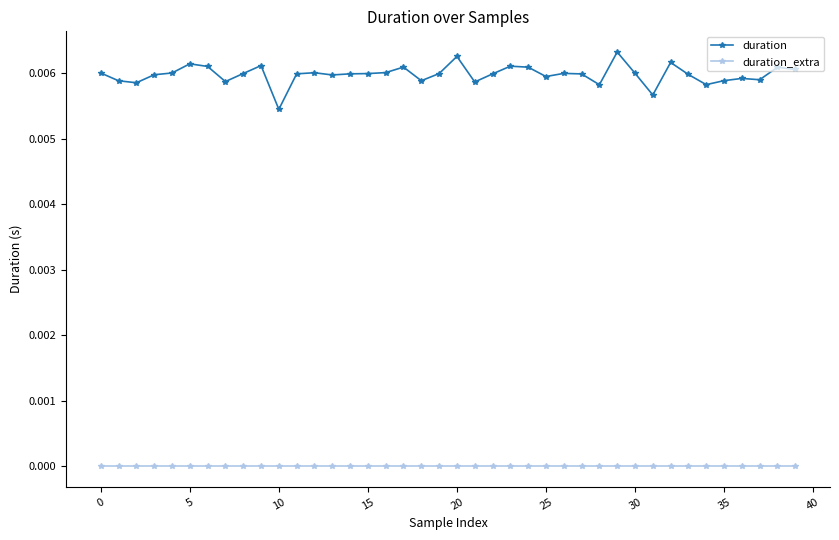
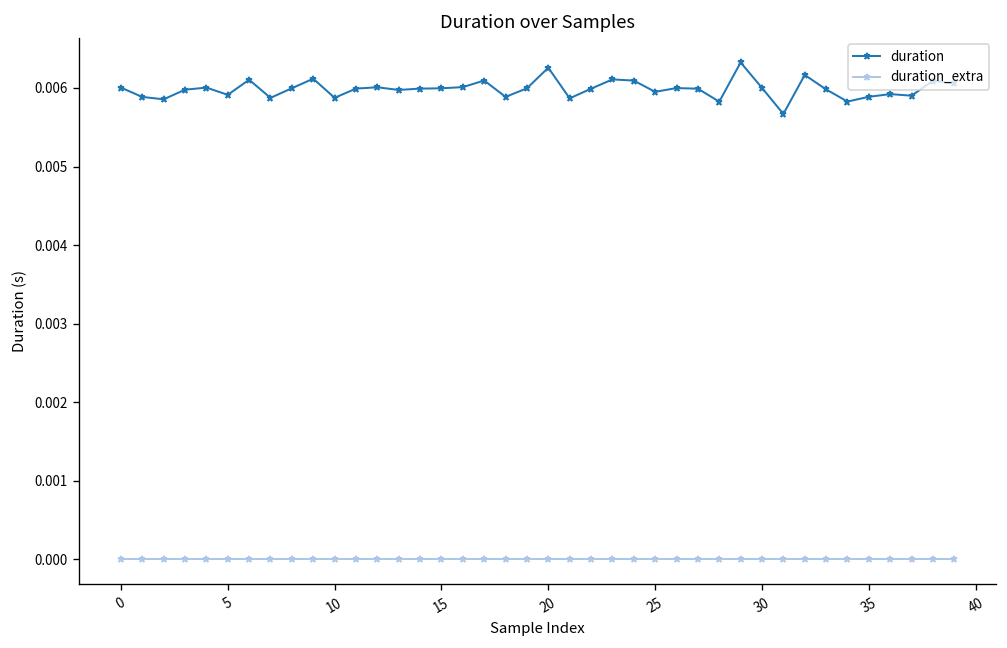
  {
    "duration": {
      "0": 0.0060,
-     "5": 0.0061,
-     "10": 0.0055,
+     "5": 0.0059,
+     "10": 0.0059,
      "15": 0.0060,
      "20": 0.0063,
      "25": 0.0060,
      "30": 0.0060,
      "35": 0.0059
    },
    "duration_extra": {
      "0": 0.0000,
      "5": 0.0000,
      "10": 0.0000,
      "15": 0.0000,
      "20": 0.0000,
      "25": 0.0000,
      "30": 0.0000,
      "35": 0.0000
    }
  }
